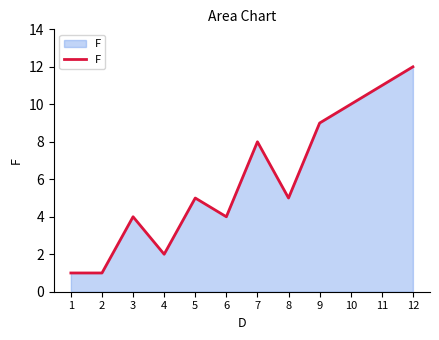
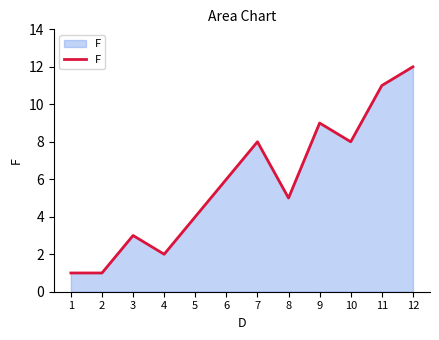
  {
    "1": 1,
    "2": 1,
-   "3": 4,
+   "3": 3,
    "4": 2,
-   "5": 5,
-   "6": 4,
+   "5": 4,
+   "6": 6,
    "7": 8,
    "8": 5,
    "9": 9,
-   "10": 10,
+   "10": 8,
    "11": 11,
    "12": 12
  }
